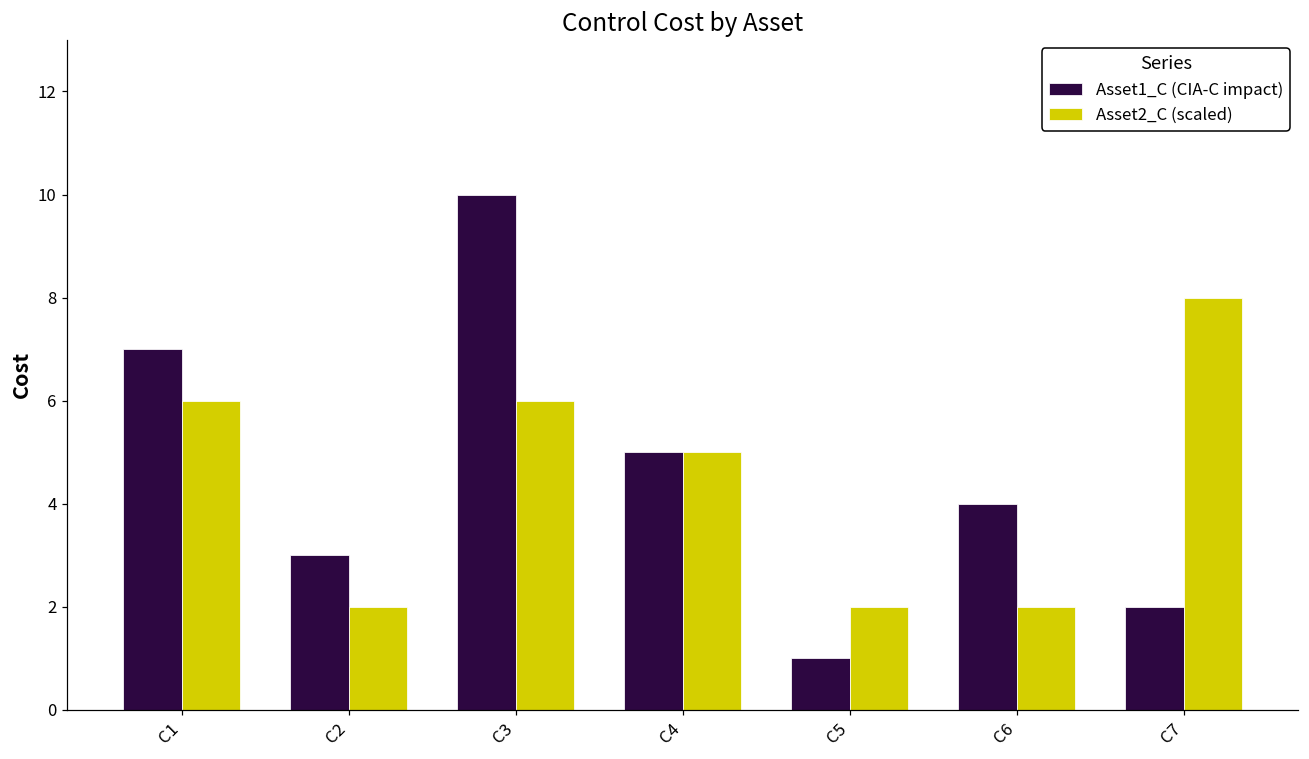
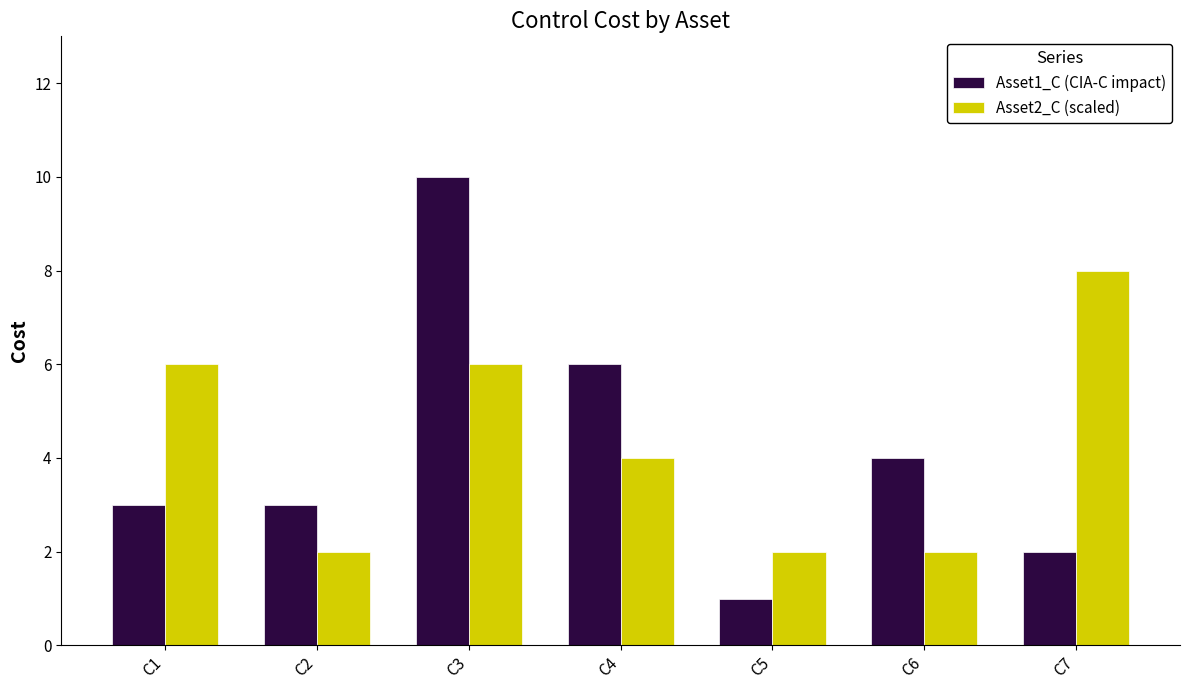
  {
    "Asset1_C (CIA-C impact)": {
-     "C1": 7,
+     "C1": 3,
      "C2": 3,
      "C3": 10,
-     "C4": 5,
+     "C4": 6,
      "C5": 1,
      "C6": 4,
      "C7": 2
    },
    "Asset2_C (scaled)": {
      "C1": 6.0,
      "C2": 2.0,
      "C3": 6.0,
-     "C4": 5.0,
+     "C4": 4.0,
      "C5": 2.0,
      "C6": 2.0,
      "C7": 8.0
    }
  }
